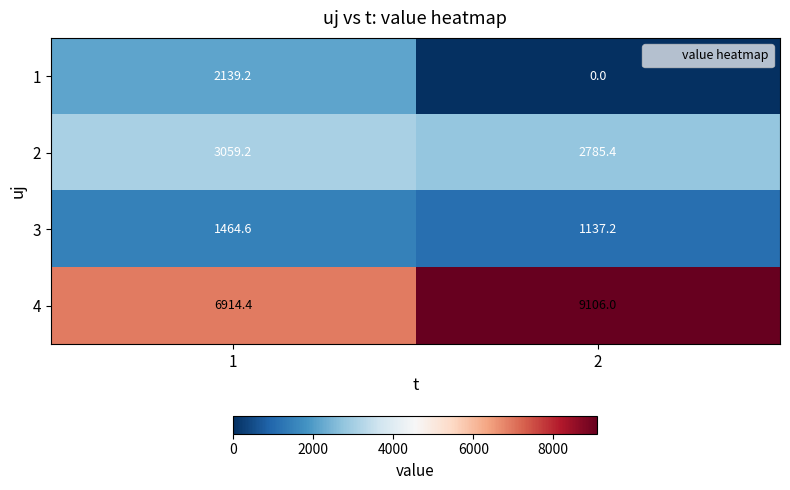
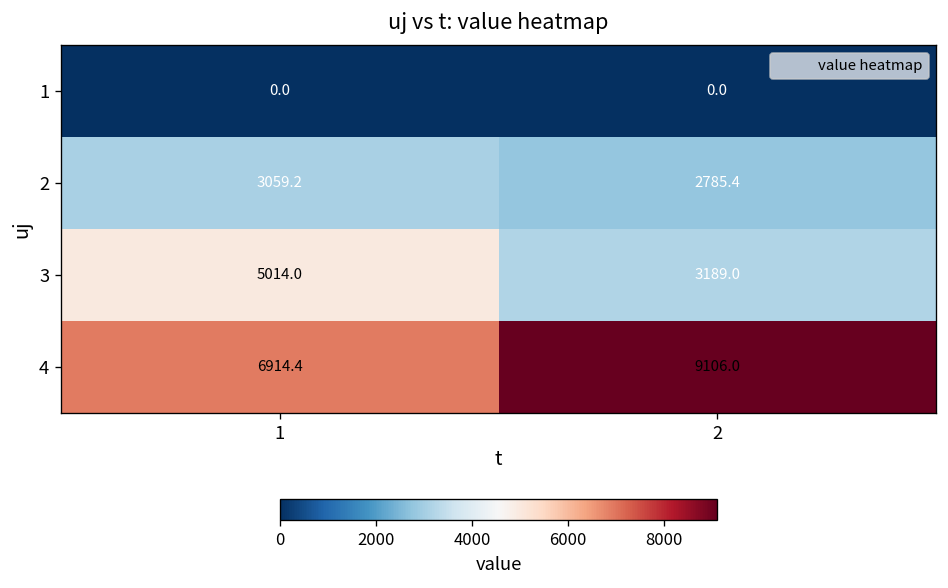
  {
    "1": {
-     "1": 2139.2,
+     "1": 0.0,
      "2": 0.0
    },
    "2": {
      "1": 3059.2,
      "2": 2785.4
    },
    "3": {
-     "1": 1464.6,
-     "2": 1137.2
+     "1": 5014.0,
+     "2": 3189.0
    },
    "4": {
      "1": 6914.4,
      "2": 9106.0
    }
  }
